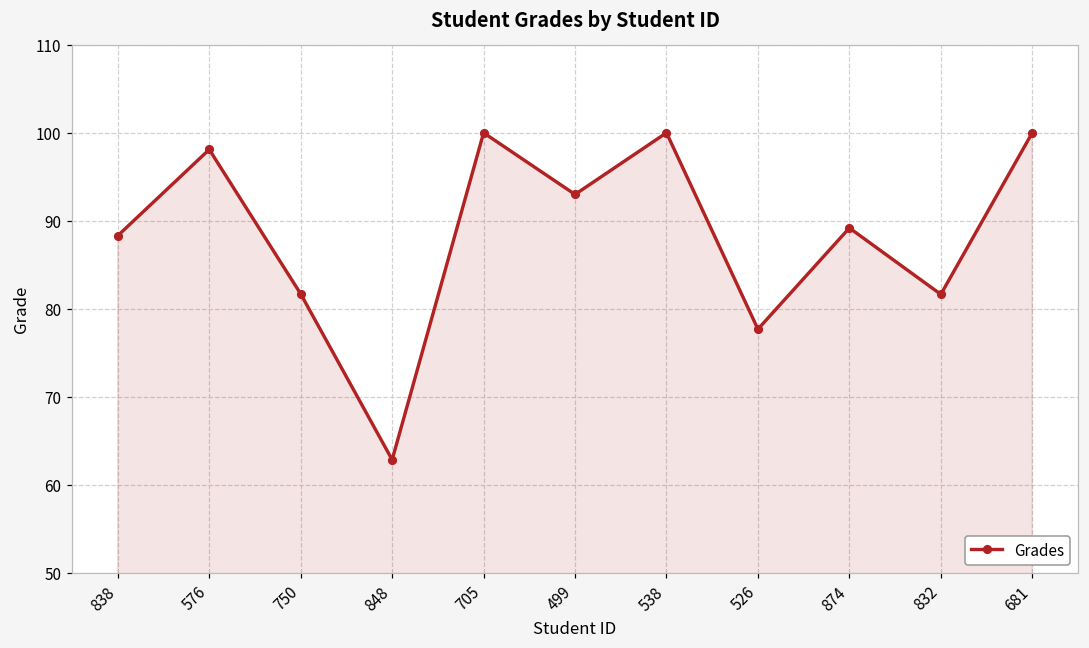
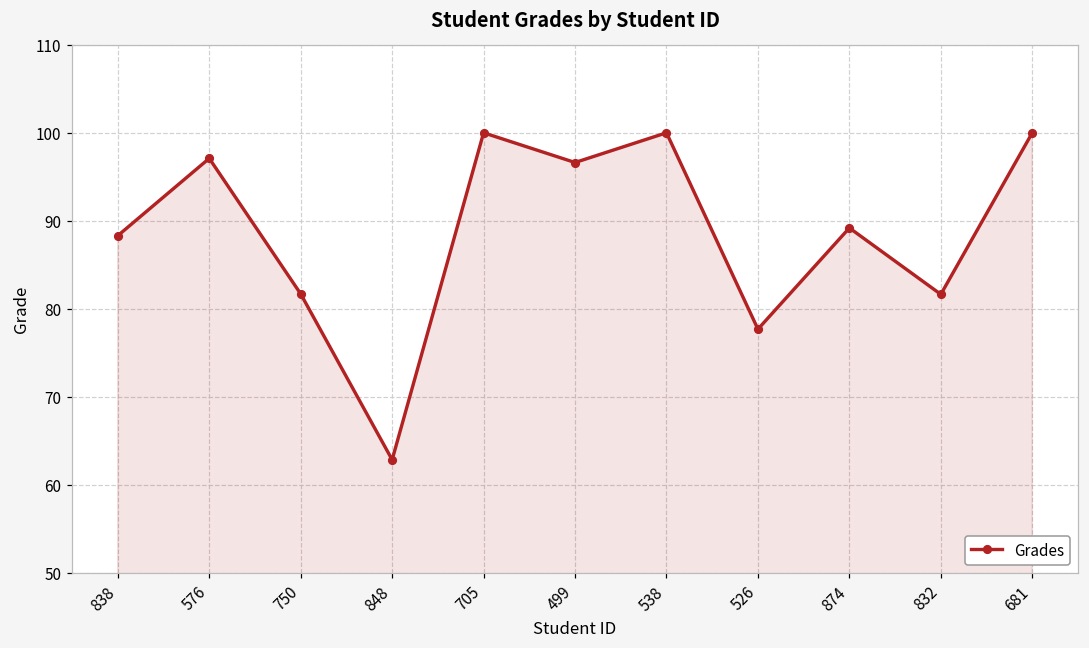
  {
    "838": 88,
-   "576": 98,
+   "576": 97,
    "750": 82,
    "848": 63,
    "705": 100,
-   "499": 93,
+   "499": 97,
    "538": 100,
    "526": 78,
    "874": 89,
    "832": 82,
    "681": 100
  }
